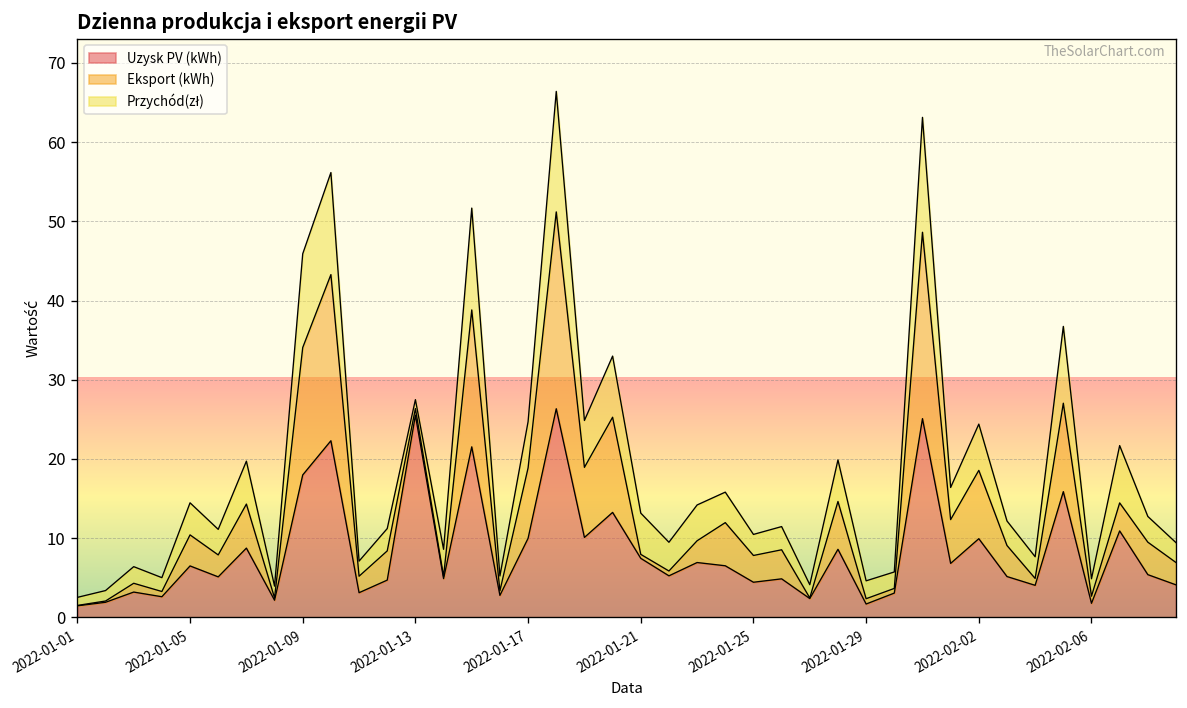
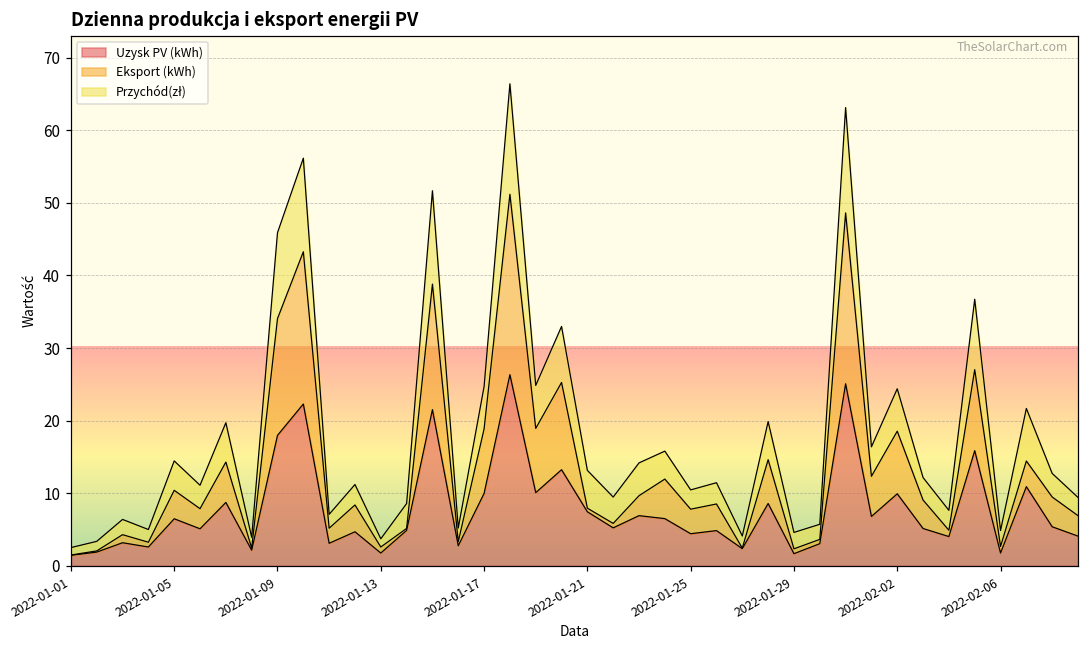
  {
    "Uzysk PV (kWh)": {
      "2022-01-05": 6,
      "2022-01-09": 18,
-     "2022-01-13": 26,
+     "2022-01-13": 2,
      "2022-01-17": 10,
      "2022-01-21": 7,
      "2022-01-25": 4,
      "2022-01-29": 2,
      "2022-02-02": 10,
      "2022-02-06": 2
    }
  }
